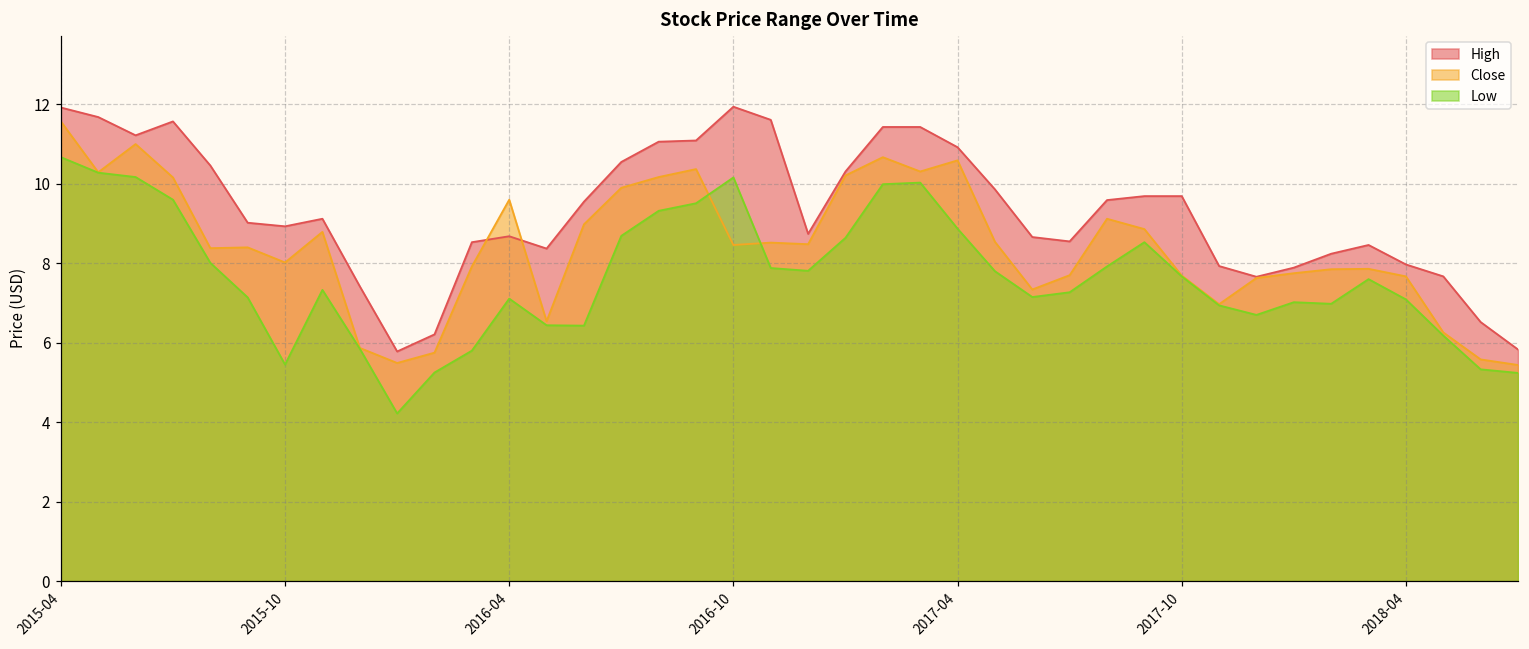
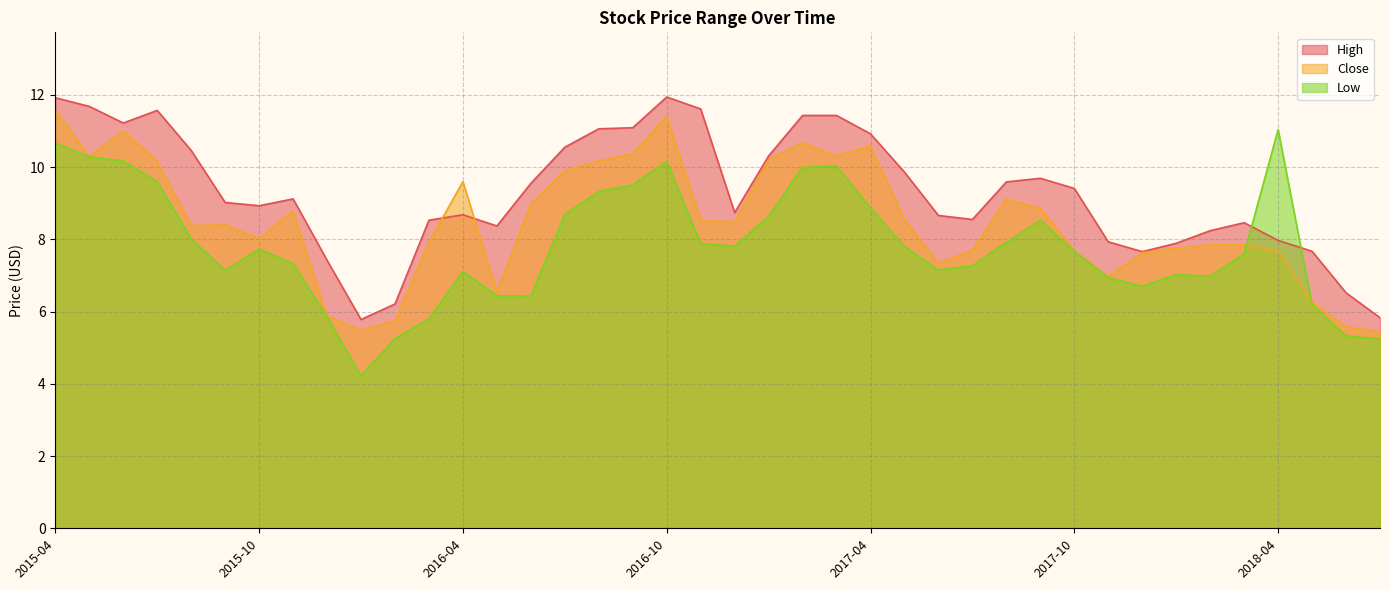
  {
    "High": {
      "2015-04": 11.9,
      "2015-10": 8.9,
      "2016-04": 8.7,
      "2016-10": 11.9,
      "2017-04": 10.9,
-     "2017-10": 9.7,
+     "2017-10": 9.4,
      "2018-04": 8.0
    },
    "Close": {
      "2015-04": 11.6,
      "2015-10": 8.0,
      "2016-04": 9.6,
-     "2016-10": 8.5,
+     "2016-10": 11.4,
      "2017-04": 10.6,
      "2018-04": 7.7
    },
    "Low": {
      "2015-04": 10.7,
-     "2015-10": 5.5,
+     "2015-10": 7.7,
      "2016-04": 7.1,
      "2016-10": 10.2,
      "2017-04": 8.9,
-     "2018-04": 7.1
+     "2018-04": 11.0
    }
  }
